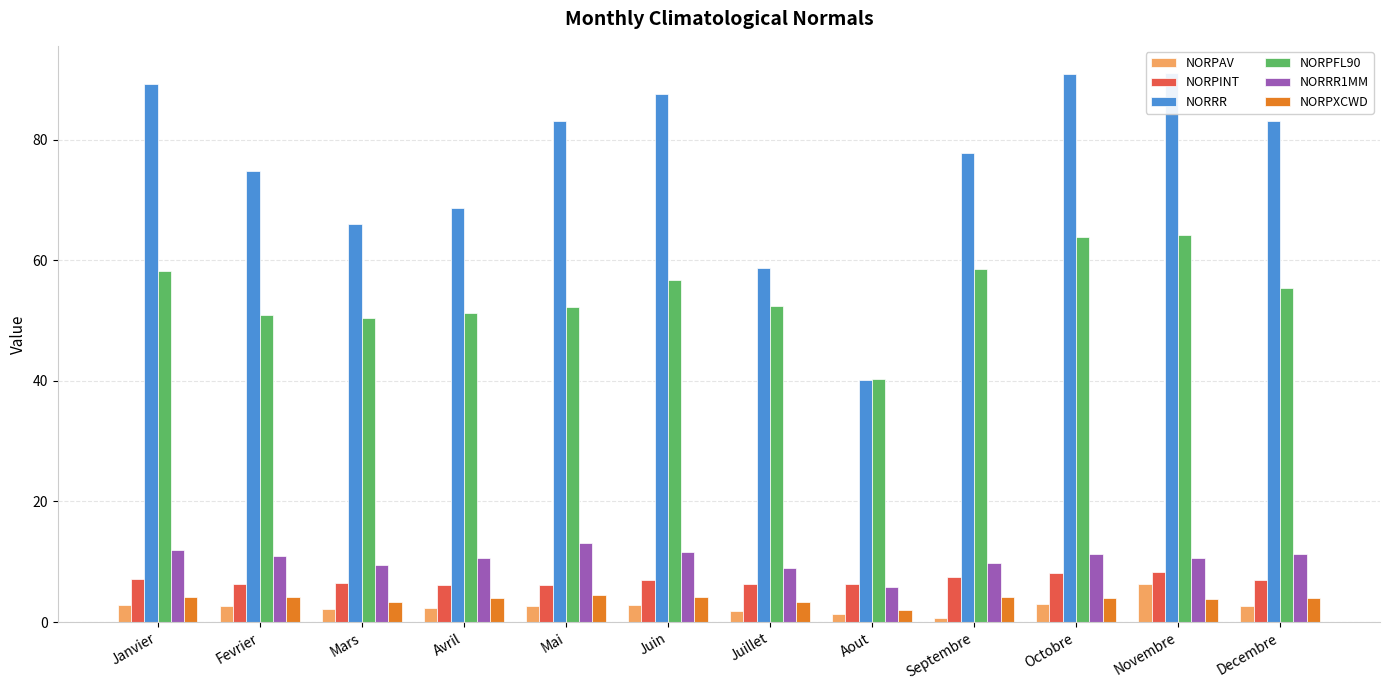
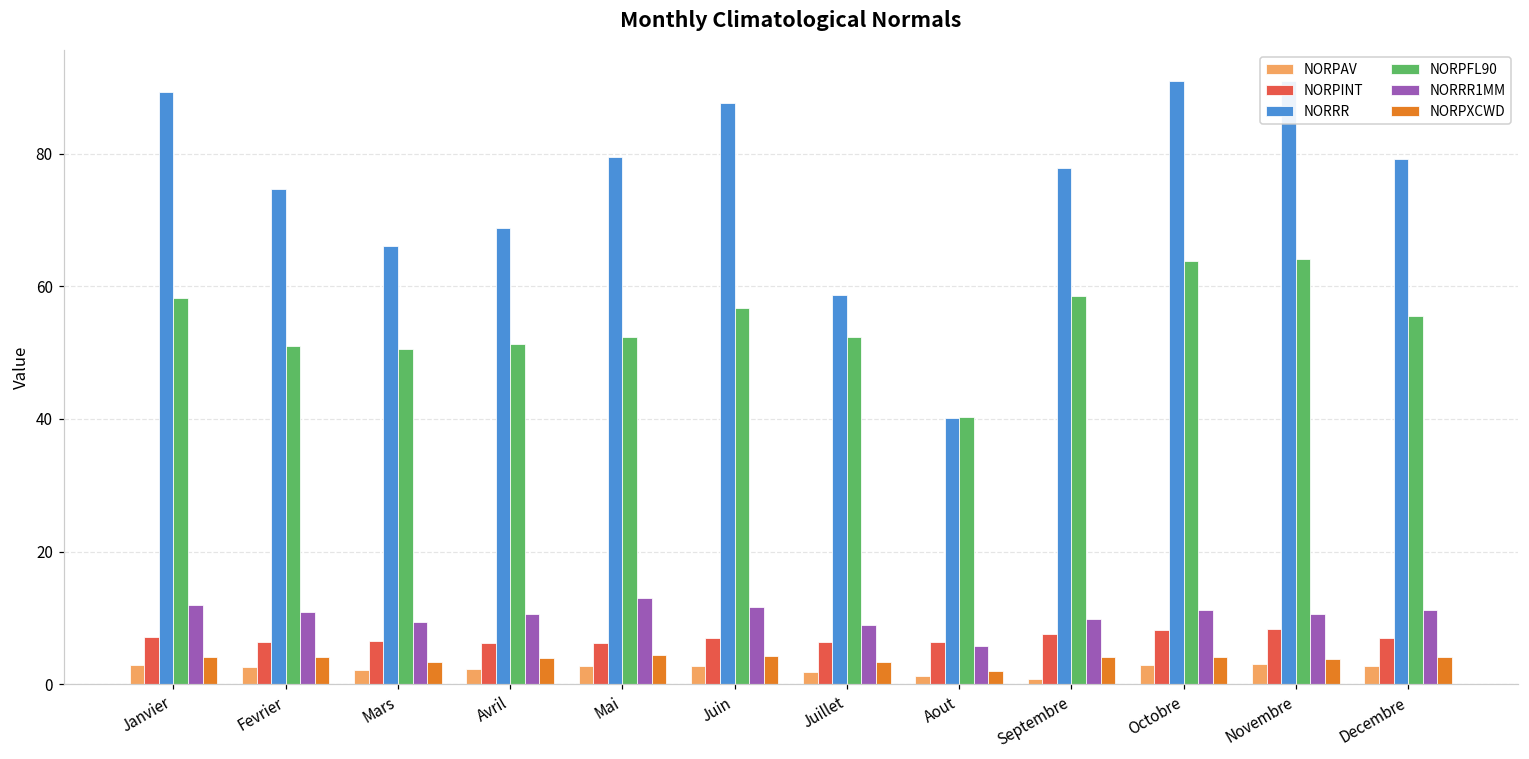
  {
    "NORPAV": {
      "Janvier": 3,
      "Fevrier": 3,
      "Mars": 2,
      "Avril": 2,
      "Mai": 3,
      "Juin": 3,
      "Juillet": 2,
      "Aout": 1,
      "Septembre": 1,
      "Octobre": 3,
-     "Novembre": 6,
+     "Novembre": 3,
      "Decembre": 3
    },
    "NORRR": {
      "Janvier": 89,
      "Fevrier": 75,
      "Mars": 66,
      "Avril": 69,
-     "Mai": 83,
+     "Mai": 79,
      "Juin": 88,
      "Juillet": 59,
      "Aout": 40,
      "Septembre": 78,
      "Octobre": 91,
-     "Decembre": 83
+     "Decembre": 79
    },
    "NORPFL90": {
      "Janvier": 58,
      "Fevrier": 51,
      "Mars": 50,
      "Avril": 51,
      "Mai": 52,
      "Juin": 57,
      "Juillet": 52,
      "Aout": 40,
      "Septembre": 59,
      "Octobre": 64,
      "Novembre": 64,
      "Decembre": 55
    },
    "NORRR1MM": {
      "Janvier": 12,
      "Fevrier": 11,
      "Mars": 9,
      "Avril": 11,
      "Mai": 13,
      "Juin": 12,
      "Juillet": 9,
      "Aout": 6,
      "Septembre": 10,
      "Octobre": 11,
      "Novembre": 11,
      "Decembre": 11
    }
  }
